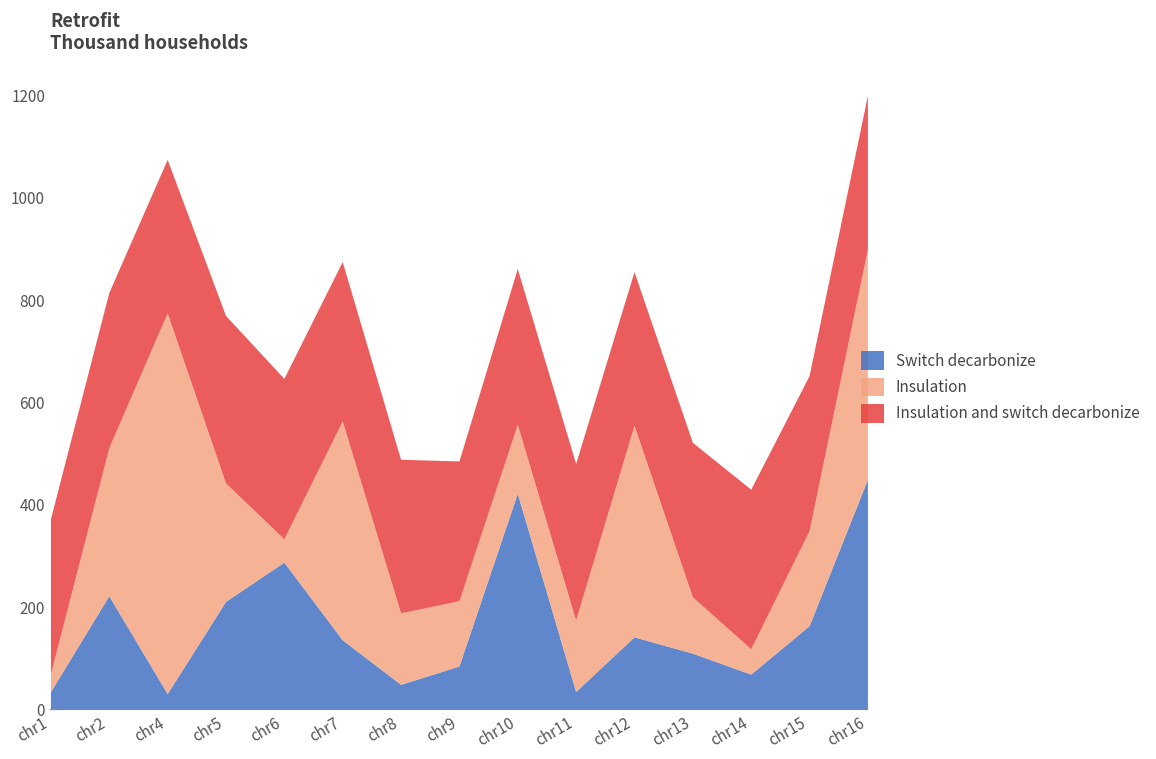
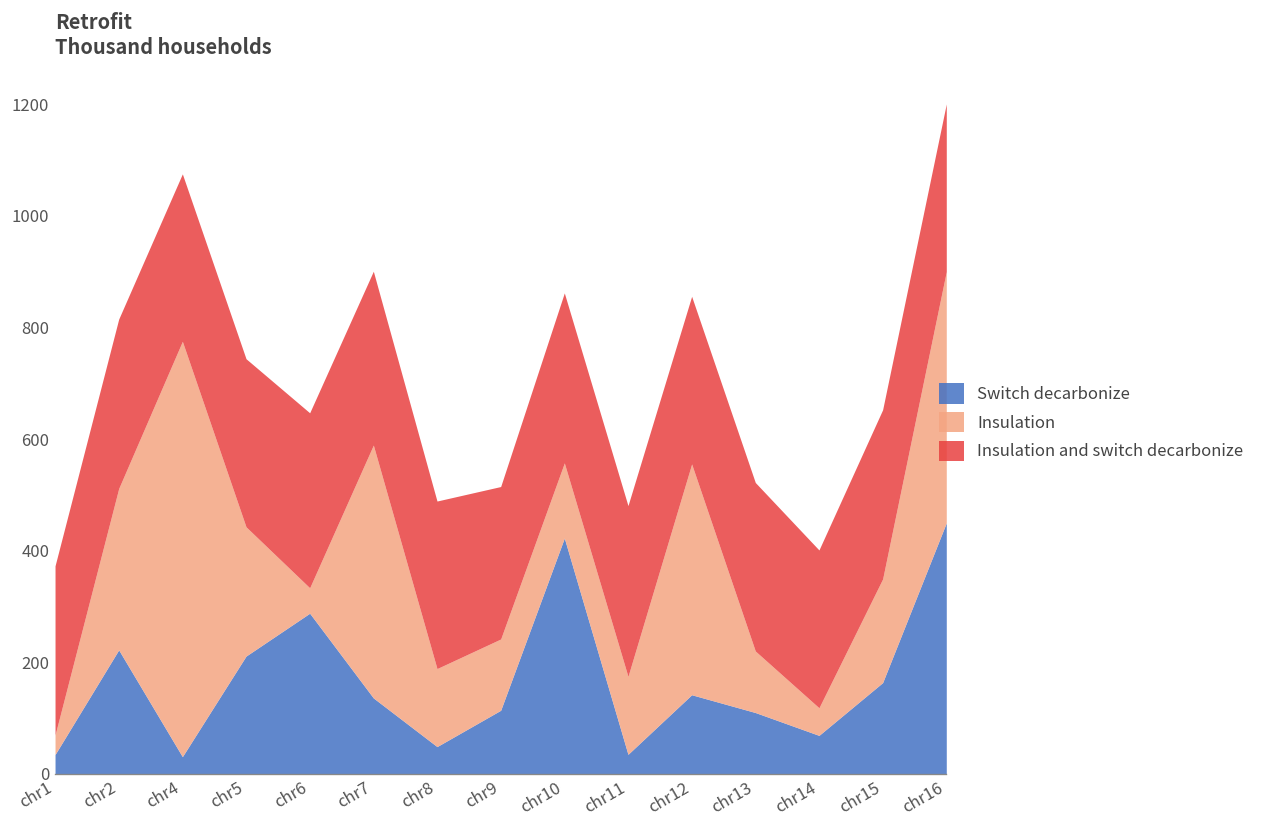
  {
    "Switch decarbonize": {
      "chr1": 30,
      "chr2": 220,
      "chr4": 30,
      "chr5": 210,
      "chr6": 290,
      "chr7": 140,
      "chr8": 50,
-     "chr9": 80,
+     "chr9": 110,
      "chr10": 420,
      "chr11": 30,
      "chr12": 140,
      "chr13": 110,
      "chr14": 70,
      "chr15": 160,
      "chr16": 450
    },
    "Insulation": {
      "chr1": 40,
      "chr2": 290,
      "chr4": 740,
      "chr5": 230,
      "chr6": 50,
-     "chr7": 430,
+     "chr7": 450,
      "chr8": 140,
      "chr9": 130,
      "chr10": 130,
      "chr11": 140,
      "chr12": 410,
      "chr13": 110,
      "chr14": 50,
      "chr15": 190,
      "chr16": 450
    },
    "Insulation and switch decarbonize": {
      "chr1": 300,
      "chr2": 300,
      "chr4": 300,
-     "chr5": 330,
+     "chr5": 300,
      "chr6": 310,
      "chr7": 310,
      "chr8": 300,
      "chr9": 270,
      "chr10": 300,
      "chr11": 310,
      "chr12": 300,
      "chr13": 300,
-     "chr14": 310,
+     "chr14": 280,
      "chr15": 300,
      "chr16": 300
    }
  }
